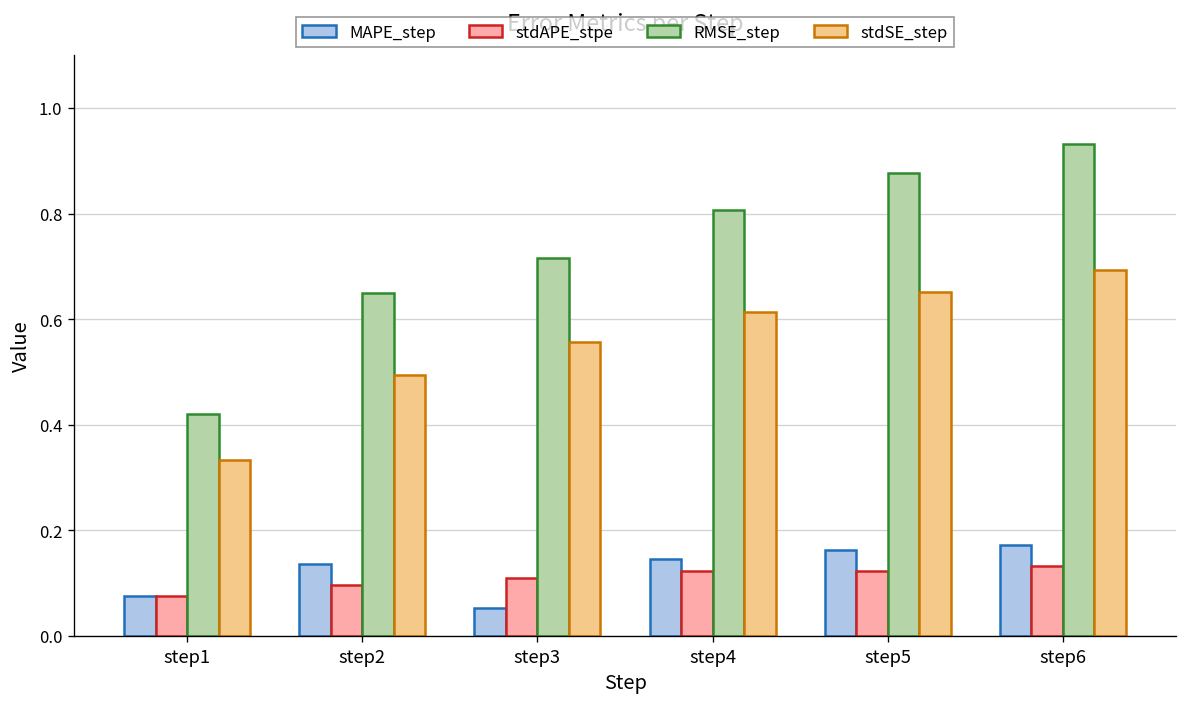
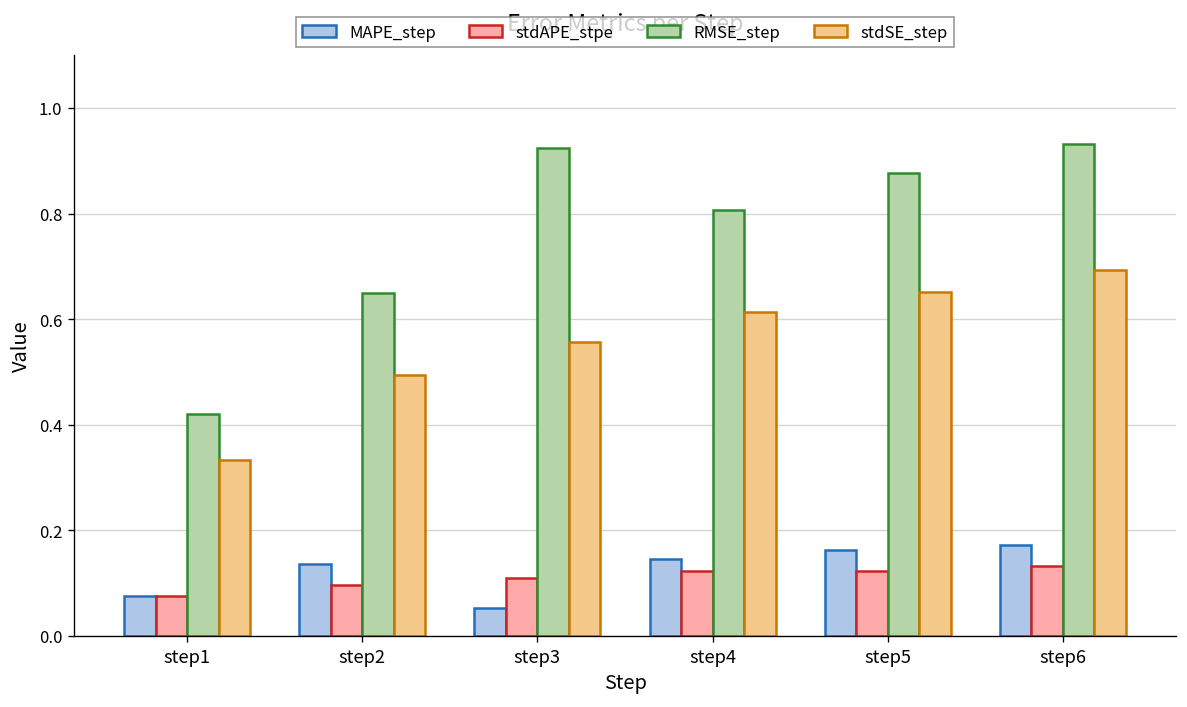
  {
    "MAPE_step": {
      "step1": 0.07,
      "step2": 0.14,
      "step3": 0.05,
      "step4": 0.15,
      "step5": 0.16,
      "step6": 0.17
    },
    "RMSE_step": {
      "step1": 0.42,
      "step2": 0.65,
-     "step3": 0.72,
+     "step3": 0.93,
      "step4": 0.81,
      "step5": 0.88,
      "step6": 0.93
    }
  }
